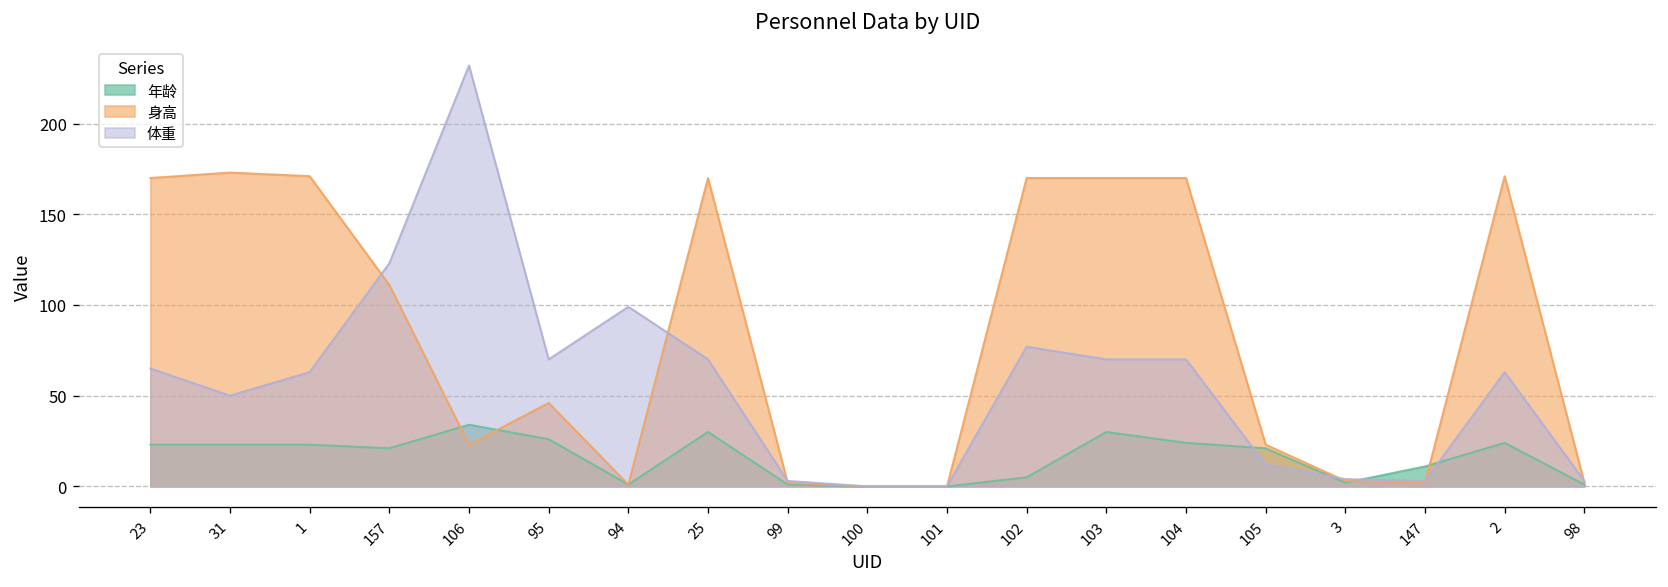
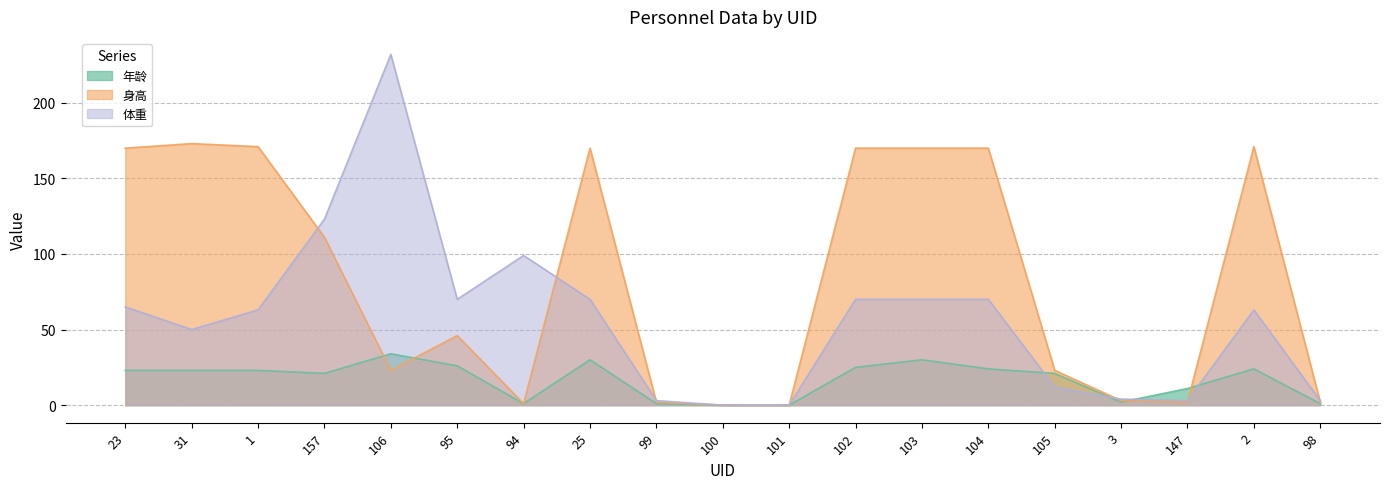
  {
    "年龄": {
      "23": 23,
      "31": 23,
      "1": 23,
      "157": 21,
      "106": 34,
      "95": 26,
      "25": 30,
-     "102": 5,
+     "102": 25,
      "103": 30,
      "104": 24,
      "105": 21,
      "147": 11,
      "2": 24
    },
    "身高": {
      "23": 170,
      "31": 173,
      "1": 171,
      "157": 111,
      "106": 23,
      "95": 46,
      "25": 170,
      "102": 170,
      "103": 170,
      "104": 170,
      "105": 23,
      "2": 171
    },
    "体重": {
      "23": 65,
      "31": 50,
      "1": 63,
      "157": 123,
      "106": 232,
      "95": 70,
      "94": 99,
      "25": 70,
-     "102": 77,
+     "102": 70,
      "103": 70,
      "104": 70,
      "105": 12,
      "2": 63
    }
  }
